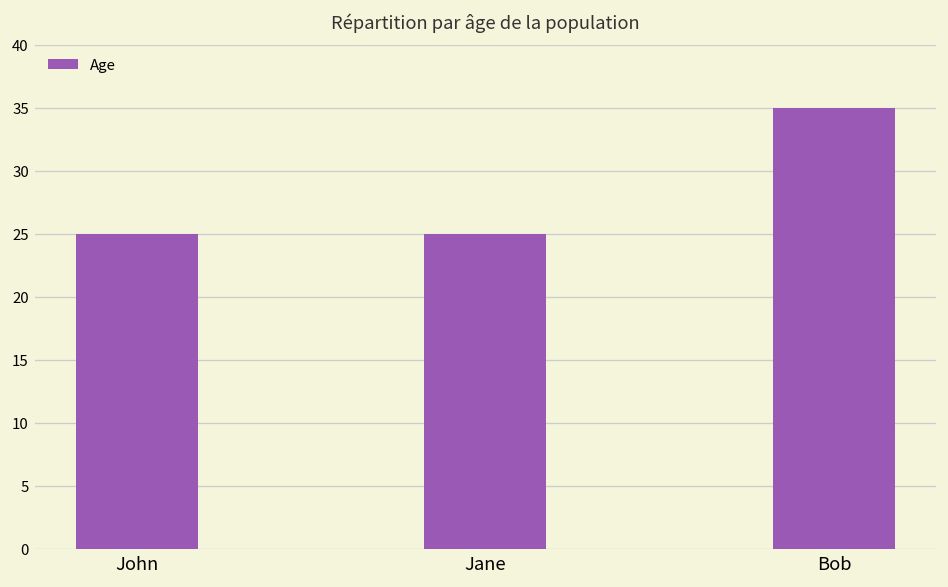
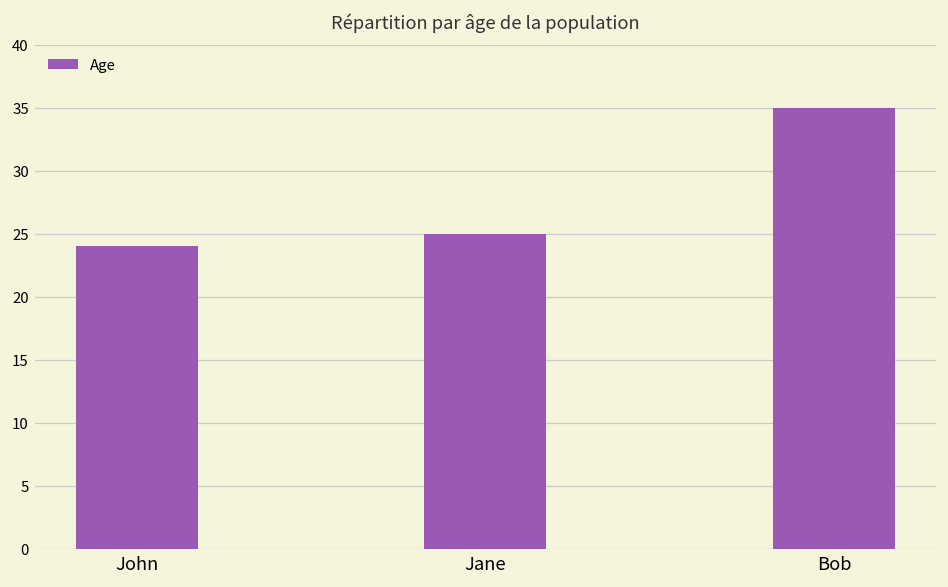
  {
-   "John": 25,
+   "John": 24,
    "Jane": 25,
    "Bob": 35
  }
